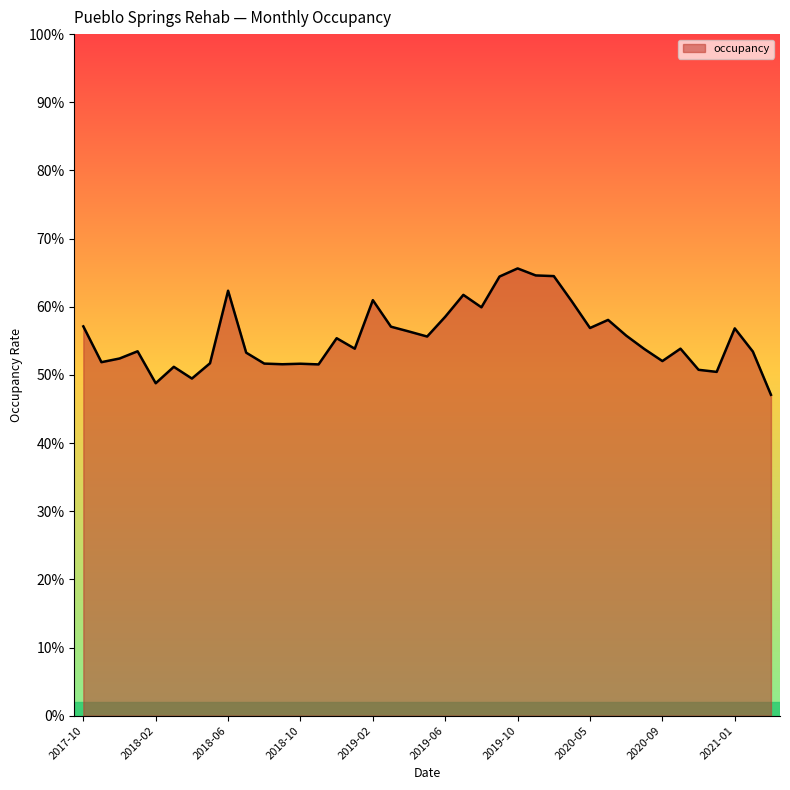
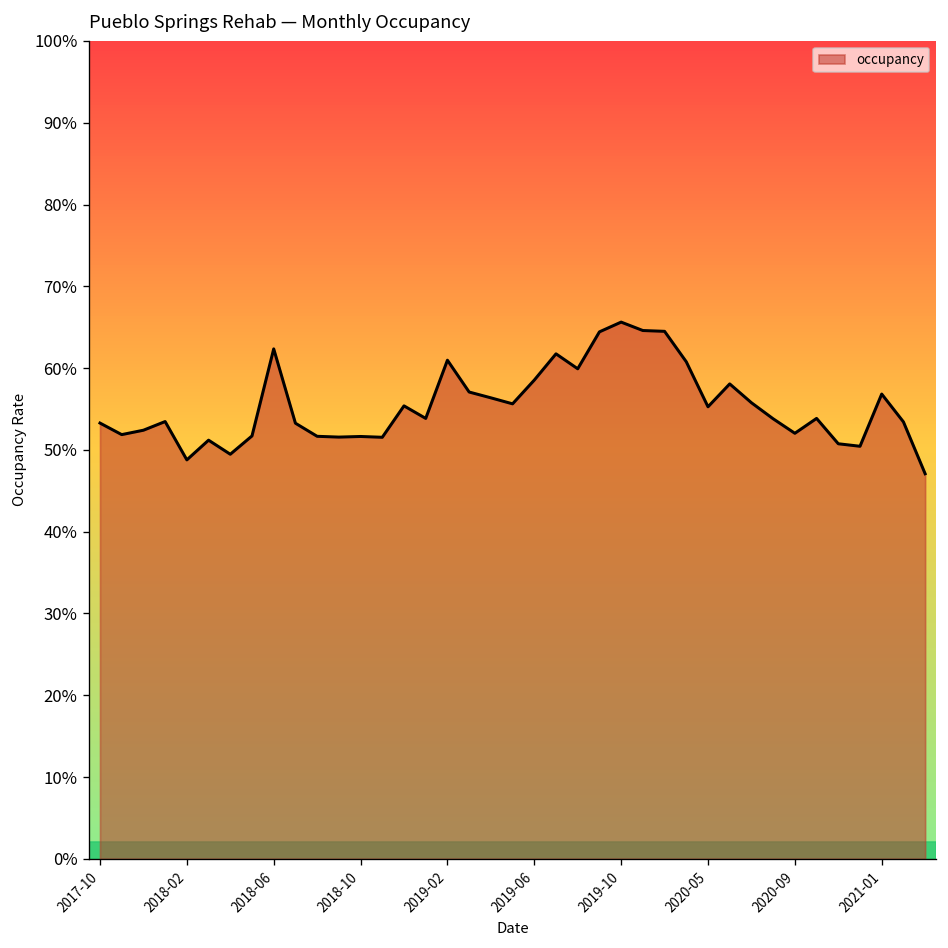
  {
-   "2017-10": "57%",
+   "2017-10": "53%",
    "2018-02": "49%",
    "2018-06": "62%",
    "2018-10": "52%",
    "2019-02": "61%",
    "2019-06": "59%",
    "2019-10": "66%",
-   "2020-05": "57%",
+   "2020-05": "55%",
    "2020-09": "52%",
    "2021-01": "57%"
  }
